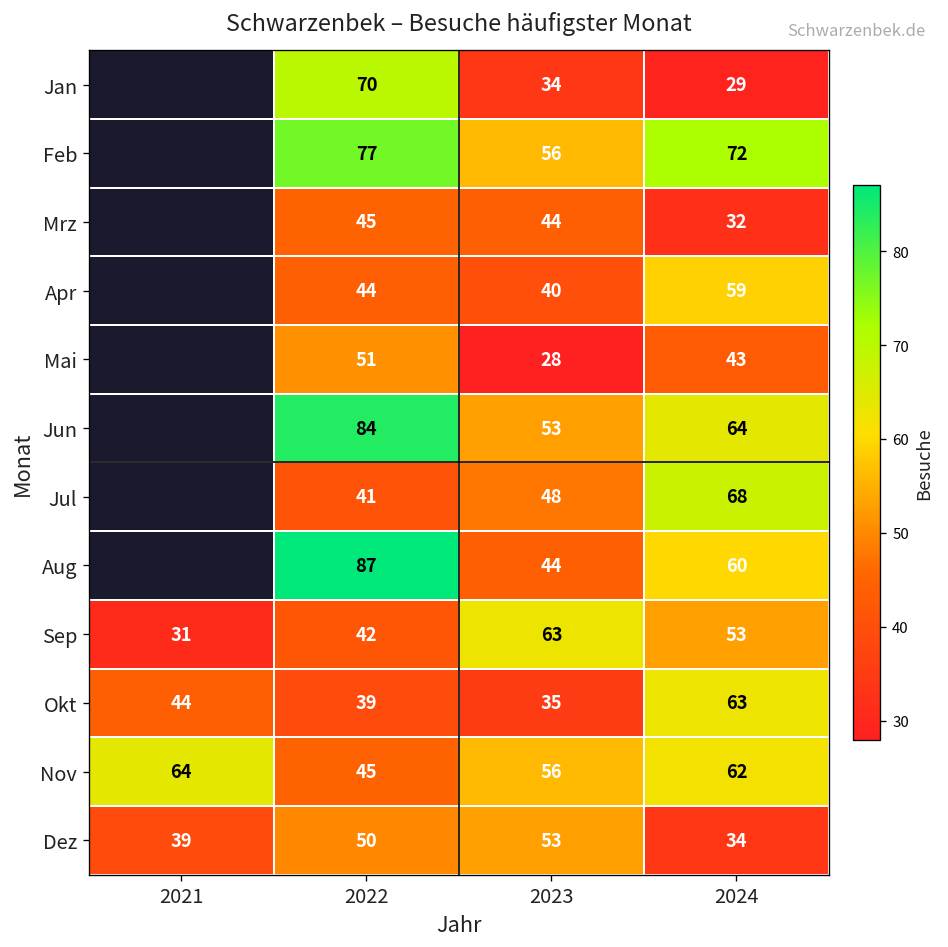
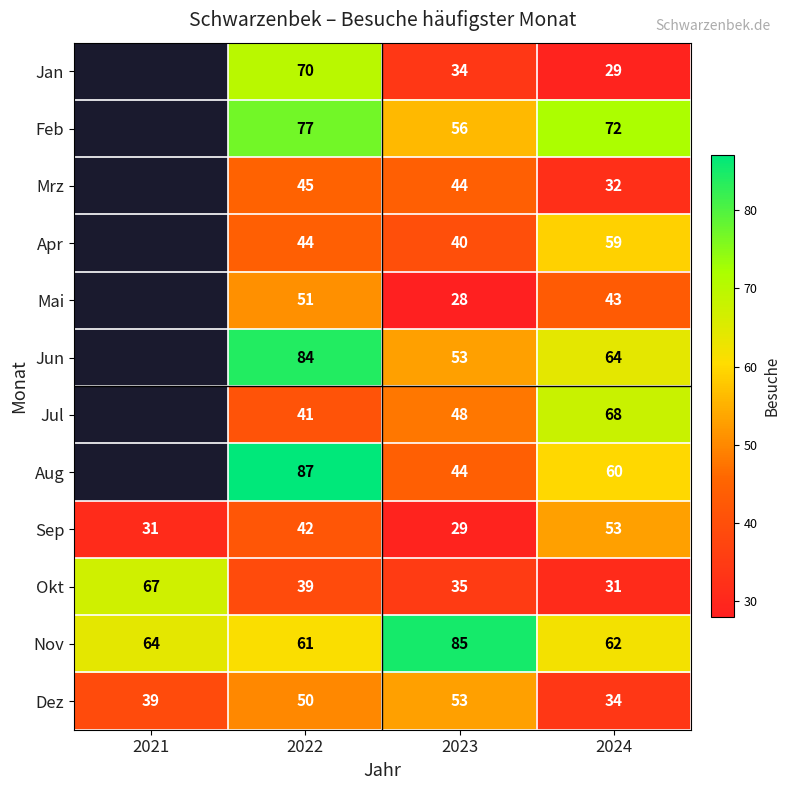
  {
    "Jan": {
      "2022": 70,
      "2023": 34,
      "2024": 29
    },
    "Feb": {
      "2022": 77,
      "2023": 56,
      "2024": 72
    },
    "Mrz": {
      "2022": 45,
      "2023": 44,
      "2024": 32
    },
    "Apr": {
      "2022": 44,
      "2023": 40,
      "2024": 59
    },
    "Mai": {
      "2022": 51,
      "2023": 28,
      "2024": 43
    },
    "Jun": {
      "2022": 84,
      "2023": 53,
      "2024": 64
    },
    "Jul": {
      "2022": 41,
      "2023": 48,
      "2024": 68
    },
    "Aug": {
      "2022": 87,
      "2023": 44,
      "2024": 60
    },
    "Sep": {
      "2021": 31,
      "2022": 42,
-     "2023": 63,
+     "2023": 29,
      "2024": 53
    },
    "Okt": {
-     "2021": 44,
+     "2021": 67,
      "2022": 39,
      "2023": 35,
-     "2024": 63
+     "2024": 31
    },
    "Nov": {
      "2021": 64,
-     "2022": 45,
-     "2023": 56,
+     "2022": 61,
+     "2023": 85,
      "2024": 62
    },
    "Dez": {
      "2021": 39,
      "2022": 50,
      "2023": 53,
      "2024": 34
    }
  }
